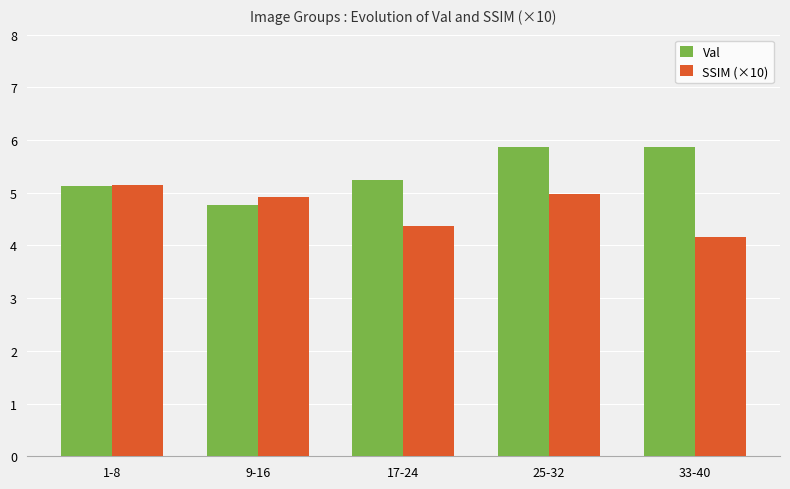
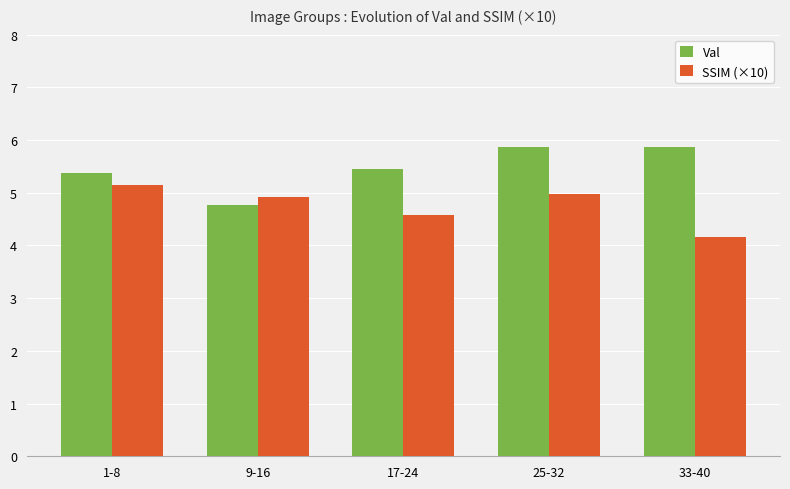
  {
    "Val": {
-     "1-8": 5.1,
+     "1-8": 5.4,
      "9-16": 4.8,
-     "17-24": 5.3,
+     "17-24": 5.5,
      "25-32": 5.9,
      "33-40": 5.9
    },
    "SSIM (×10)": {
      "1-8": 5.1,
      "9-16": 4.9,
-     "17-24": 4.4,
+     "17-24": 4.6,
      "25-32": 5.0,
      "33-40": 4.2
    }
  }
